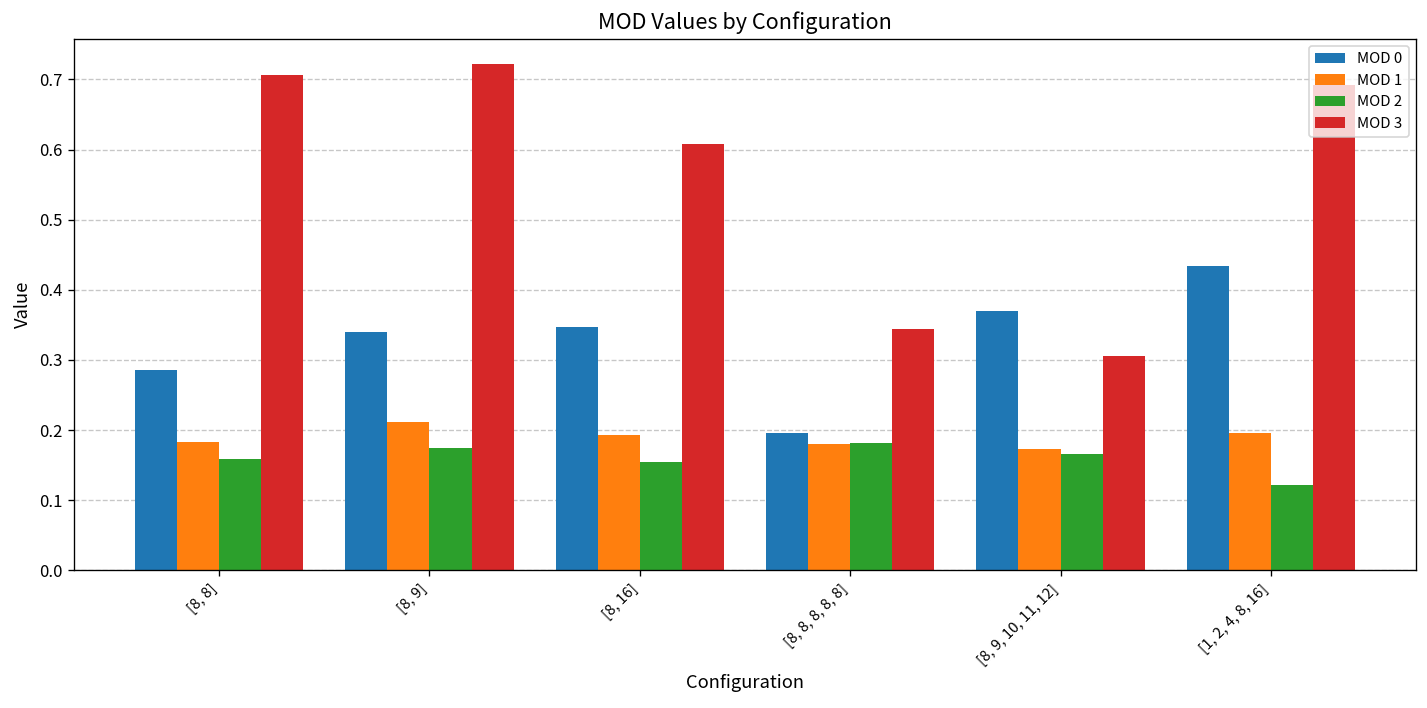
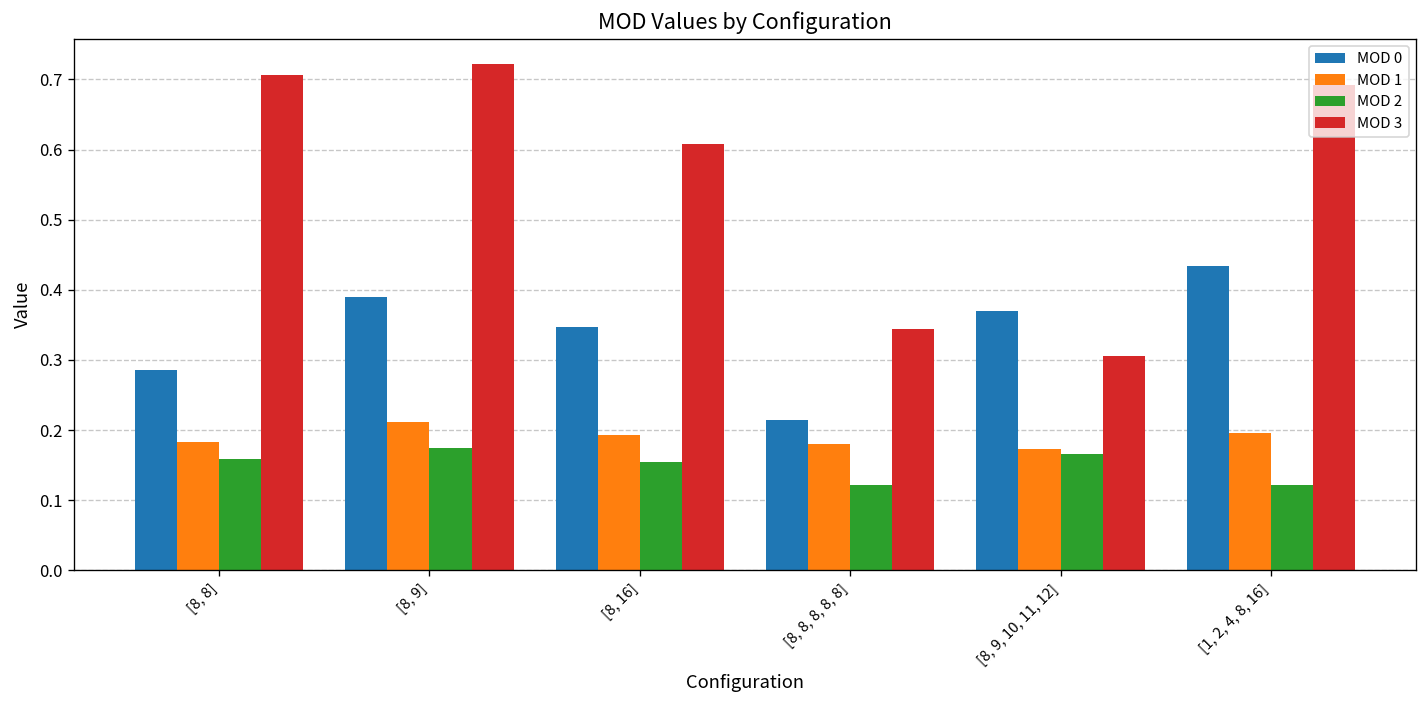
  {
    "MOD 0": {
      "[8, 8]": 0.29,
-     "[8, 9]": 0.34,
+     "[8, 9]": 0.39,
      "[8, 16]": 0.35,
-     "[8, 8, 8, 8, 8]": 0.20,
+     "[8, 8, 8, 8, 8]": 0.21,
      "[8, 9, 10, 11, 12]": 0.37,
      "[1, 2, 4, 8, 16]": 0.43
    },
    "MOD 1": {
      "[8, 8]": 0.18,
      "[8, 9]": 0.21,
      "[8, 16]": 0.19,
      "[8, 8, 8, 8, 8]": 0.18,
      "[8, 9, 10, 11, 12]": 0.17,
      "[1, 2, 4, 8, 16]": 0.20
    },
    "MOD 2": {
      "[8, 8]": 0.16,
      "[8, 9]": 0.18,
      "[8, 16]": 0.15,
-     "[8, 8, 8, 8, 8]": 0.18,
+     "[8, 8, 8, 8, 8]": 0.12,
      "[8, 9, 10, 11, 12]": 0.17,
      "[1, 2, 4, 8, 16]": 0.12
    },
    "MOD 3": {
      "[8, 8]": 0.71,
      "[8, 9]": 0.72,
      "[8, 16]": 0.61,
      "[8, 8, 8, 8, 8]": 0.34,
      "[8, 9, 10, 11, 12]": 0.31
    }
  }
